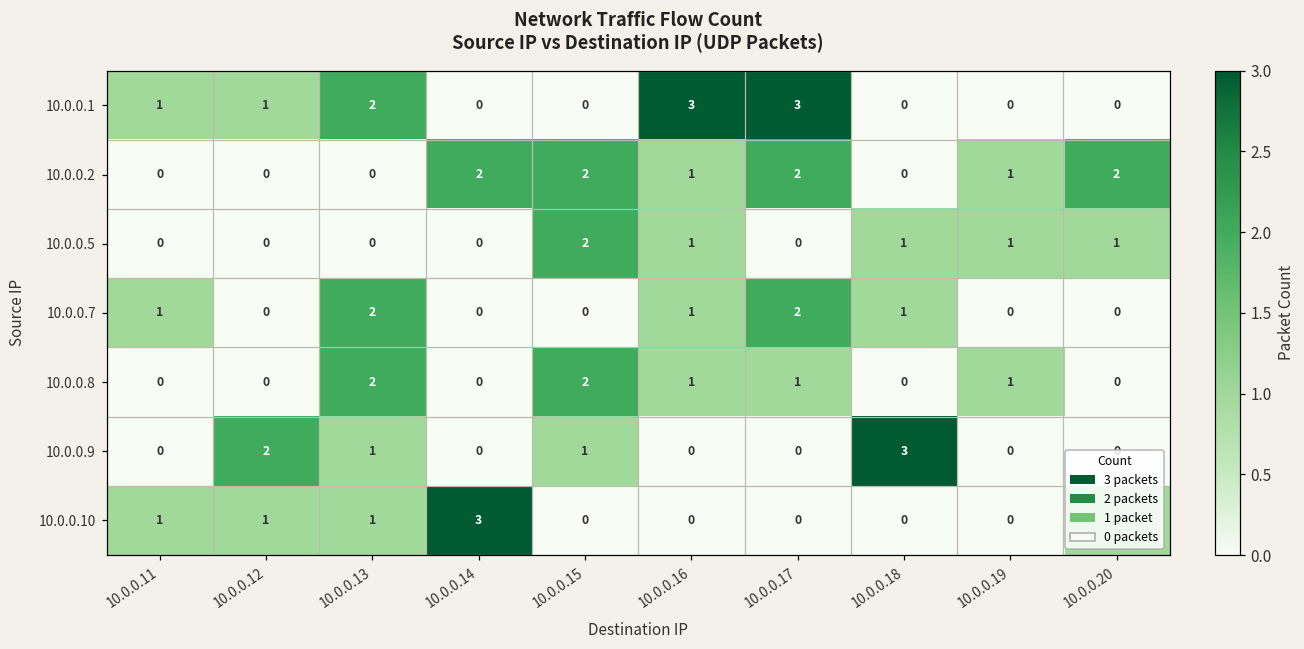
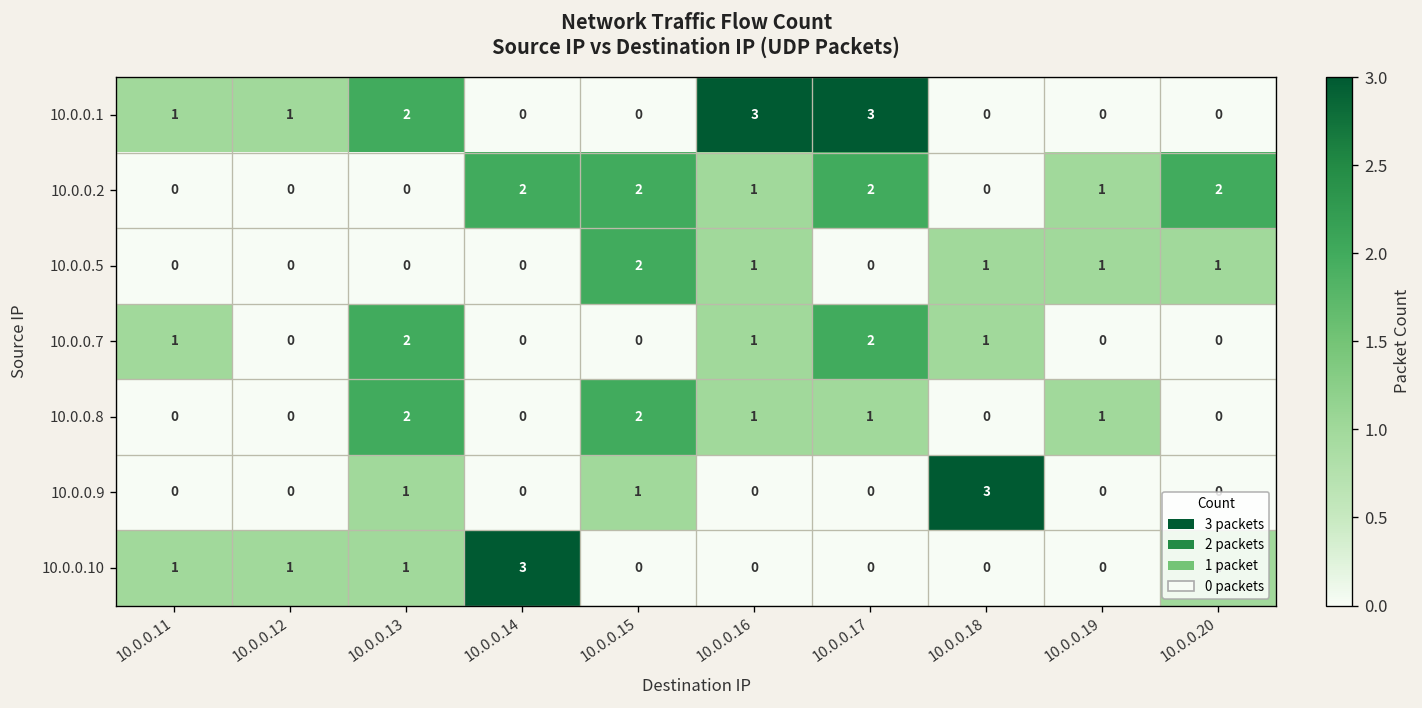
  {
    "10.0.0.1": {
      "10.0.0.11": 1,
      "10.0.0.12": 1,
      "10.0.0.13": 2,
      "10.0.0.14": 0,
      "10.0.0.15": 0,
      "10.0.0.16": 3,
      "10.0.0.17": 3,
      "10.0.0.18": 0,
      "10.0.0.19": 0,
      "10.0.0.20": 0
    },
    "10.0.0.2": {
      "10.0.0.11": 0,
      "10.0.0.12": 0,
      "10.0.0.13": 0,
      "10.0.0.14": 2,
      "10.0.0.15": 2,
      "10.0.0.16": 1,
      "10.0.0.17": 2,
      "10.0.0.18": 0,
      "10.0.0.19": 1,
      "10.0.0.20": 2
    },
    "10.0.0.5": {
      "10.0.0.11": 0,
      "10.0.0.12": 0,
      "10.0.0.13": 0,
      "10.0.0.14": 0,
      "10.0.0.15": 2,
      "10.0.0.16": 1,
      "10.0.0.17": 0,
      "10.0.0.18": 1,
      "10.0.0.19": 1,
      "10.0.0.20": 1
    },
    "10.0.0.7": {
      "10.0.0.11": 1,
      "10.0.0.12": 0,
      "10.0.0.13": 2,
      "10.0.0.14": 0,
      "10.0.0.15": 0,
      "10.0.0.16": 1,
      "10.0.0.17": 2,
      "10.0.0.18": 1,
      "10.0.0.19": 0,
      "10.0.0.20": 0
    },
    "10.0.0.8": {
      "10.0.0.11": 0,
      "10.0.0.12": 0,
      "10.0.0.13": 2,
      "10.0.0.14": 0,
      "10.0.0.15": 2,
      "10.0.0.16": 1,
      "10.0.0.17": 1,
      "10.0.0.18": 0,
      "10.0.0.19": 1,
      "10.0.0.20": 0
    },
    "10.0.0.9": {
      "10.0.0.11": 0,
-     "10.0.0.12": 2,
+     "10.0.0.12": 0,
      "10.0.0.13": 1,
      "10.0.0.14": 0,
      "10.0.0.15": 1,
      "10.0.0.16": 0,
      "10.0.0.17": 0,
      "10.0.0.18": 3,
      "10.0.0.19": 0,
      "10.0.0.20": 0
    },
    "10.0.0.10": {
      "10.0.0.11": 1,
      "10.0.0.12": 1,
      "10.0.0.13": 1,
      "10.0.0.14": 3,
      "10.0.0.15": 0,
      "10.0.0.16": 0,
      "10.0.0.17": 0,
      "10.0.0.18": 0,
      "10.0.0.19": 0
    }
  }
